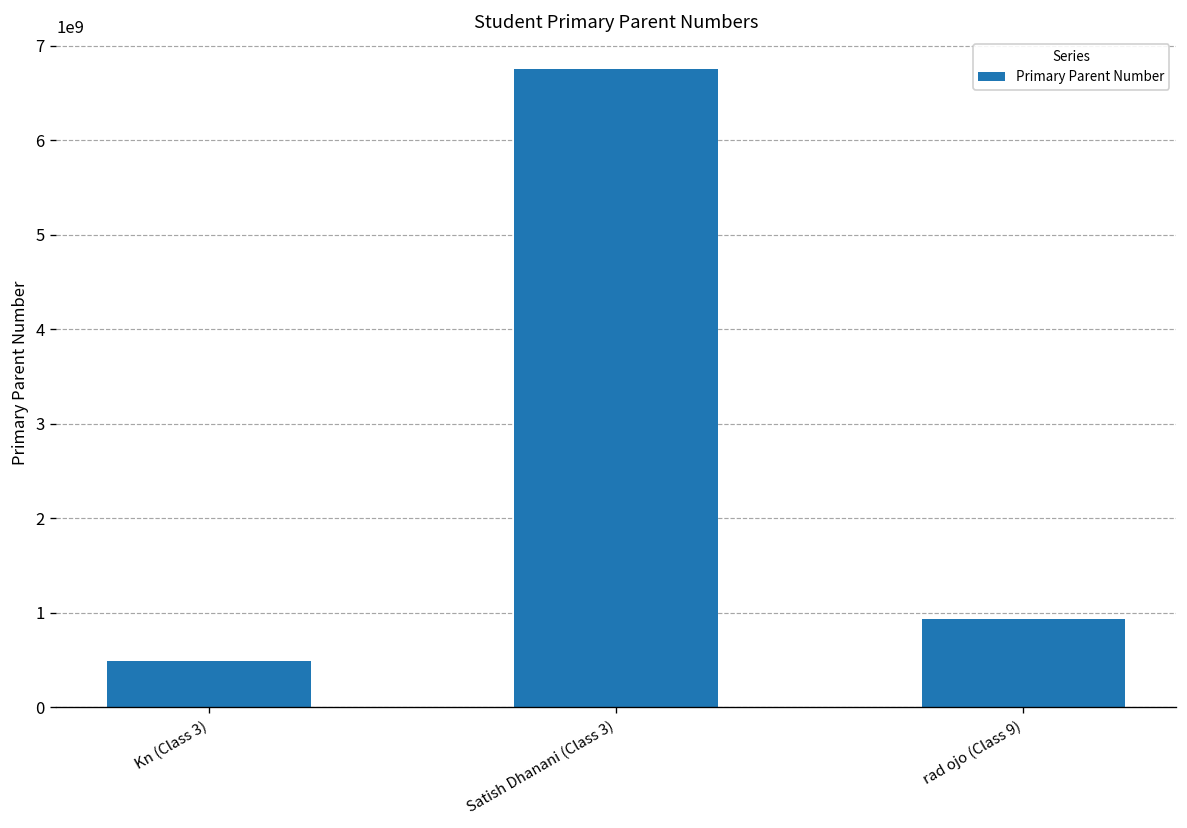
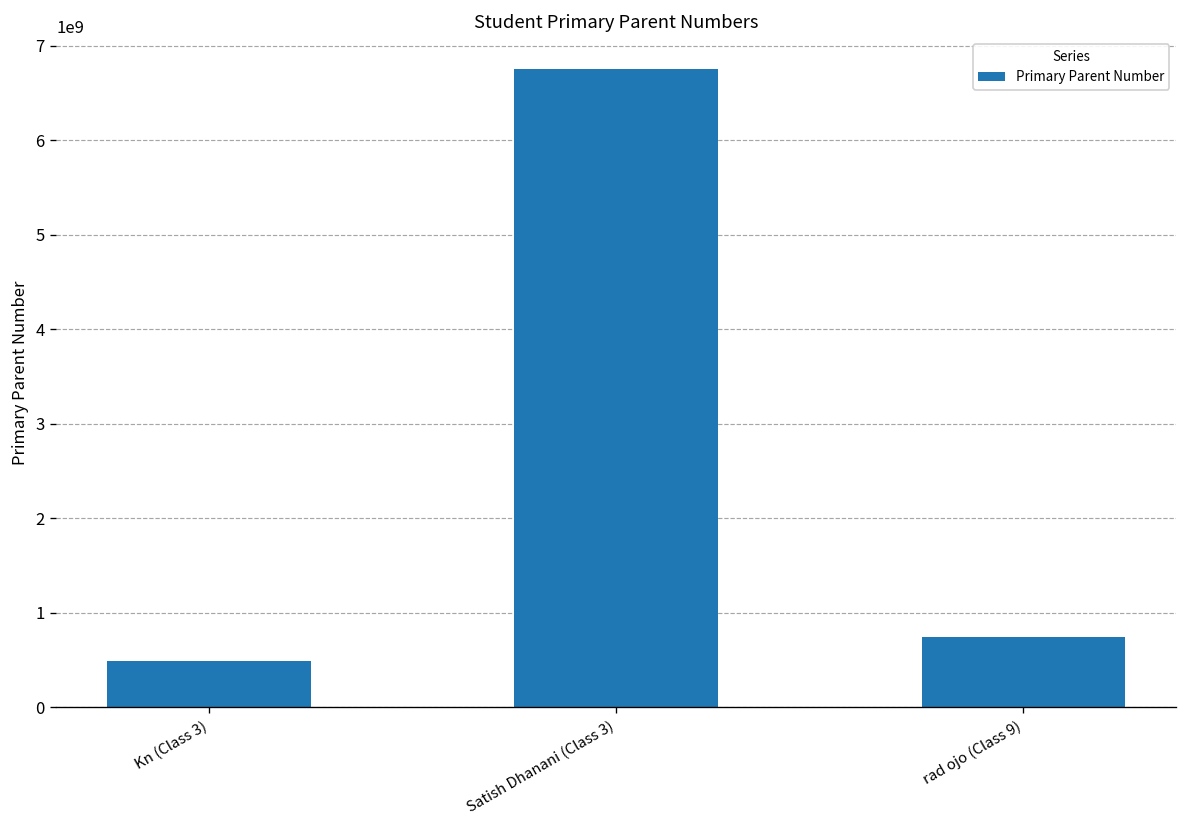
  {
    "Kn (Class 3)": 500000000,
    "Satish Dhanani (Class 3)": 6700000000,
-   "rad ojo (Class 9)": 900000000
+   "rad ojo (Class 9)": 700000000
  }
